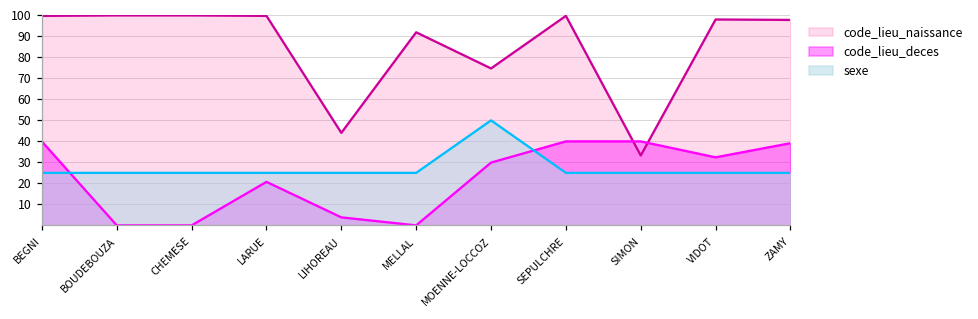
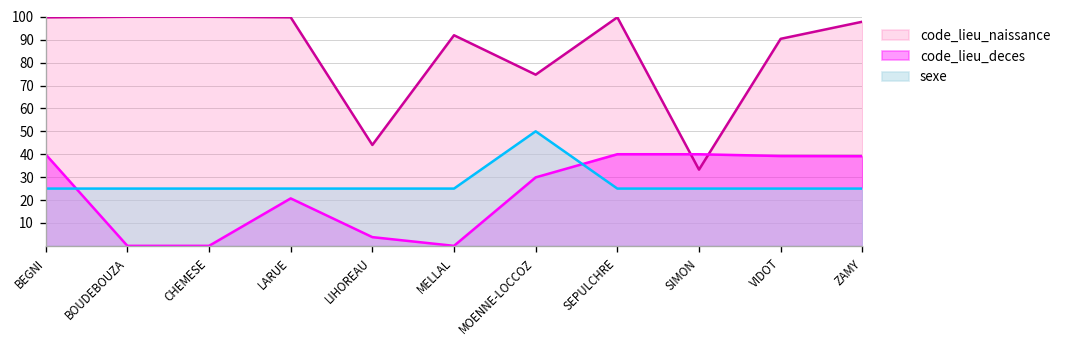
  {
    "code_lieu_naissance": {
      "BEGNI": 100,
      "BOUDEBOUZA": 100,
      "CHEMESE": 100,
      "LARUE": 100,
      "LIHOREAU": 44,
      "MELLAL": 92,
      "MOENNE-LOCCOZ": 75,
      "SEPULCHRE": 100,
      "SIMON": 33,
-     "VIDOT": 98,
+     "VIDOT": 90,
      "ZAMY": 98
    },
    "code_lieu_deces": {
      "BEGNI": 40,
      "BOUDEBOUZA": 0,
      "CHEMESE": 0,
      "LARUE": 21,
      "LIHOREAU": 4,
      "MELLAL": 0,
      "MOENNE-LOCCOZ": 30,
      "SEPULCHRE": 40,
      "SIMON": 40,
-     "VIDOT": 32,
+     "VIDOT": 39,
      "ZAMY": 39
    },
    "sexe": {
      "BEGNI": 25,
      "BOUDEBOUZA": 25,
      "CHEMESE": 25,
      "LARUE": 25,
      "LIHOREAU": 25,
      "MELLAL": 25,
      "MOENNE-LOCCOZ": 50,
      "SEPULCHRE": 25,
      "SIMON": 25,
      "VIDOT": 25,
      "ZAMY": 25
    }
  }
